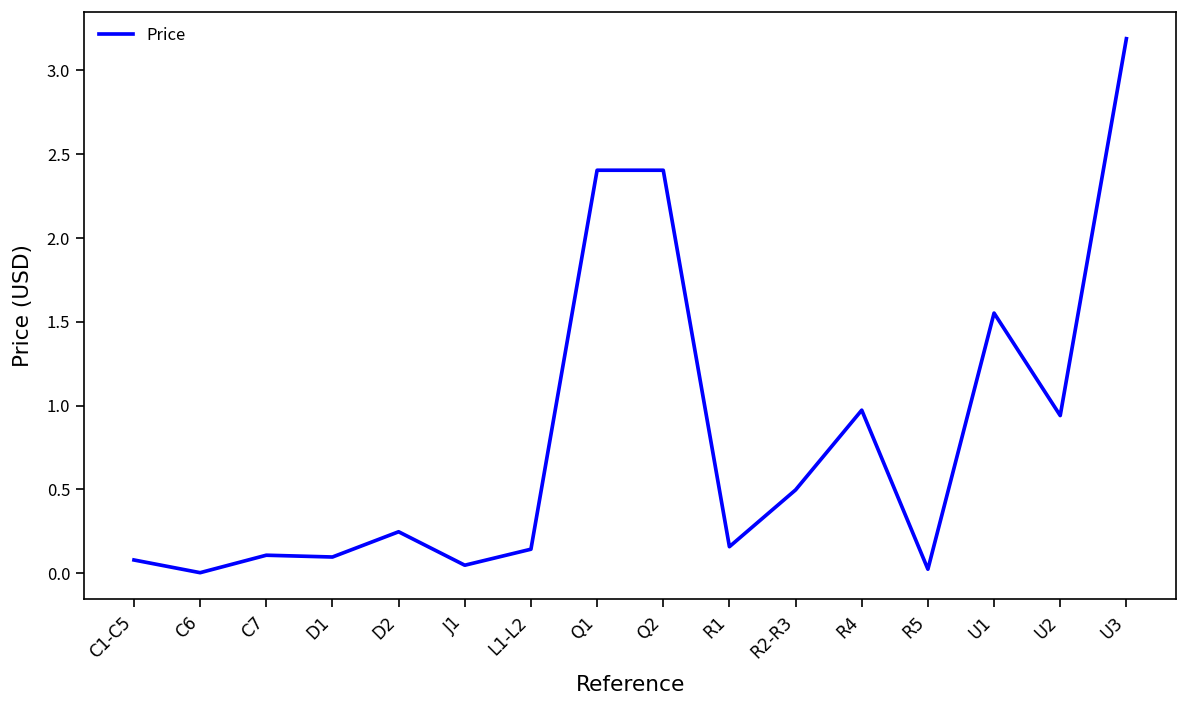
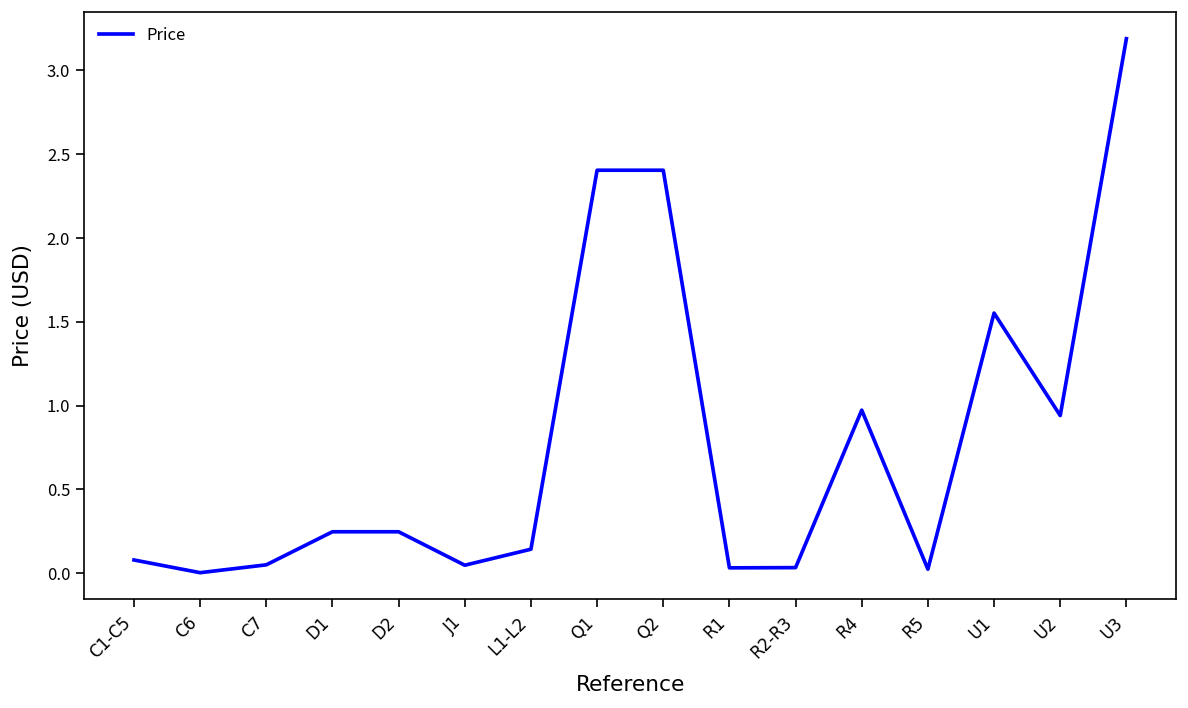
  {
    "C1-C5": 0.08,
    "C6": 0.00,
-   "C7": 0.11,
-   "D1": 0.10,
+   "C7": 0.05,
+   "D1": 0.25,
    "D2": 0.25,
    "J1": 0.05,
    "L1-L2": 0.14,
    "Q1": 2.40,
    "Q2": 2.40,
-   "R1": 0.16,
-   "R2-R3": 0.50,
+   "R1": 0.03,
+   "R2-R3": 0.03,
    "R4": 0.97,
    "R5": 0.02,
    "U1": 1.55,
    "U2": 0.94,
    "U3": 3.19
  }
